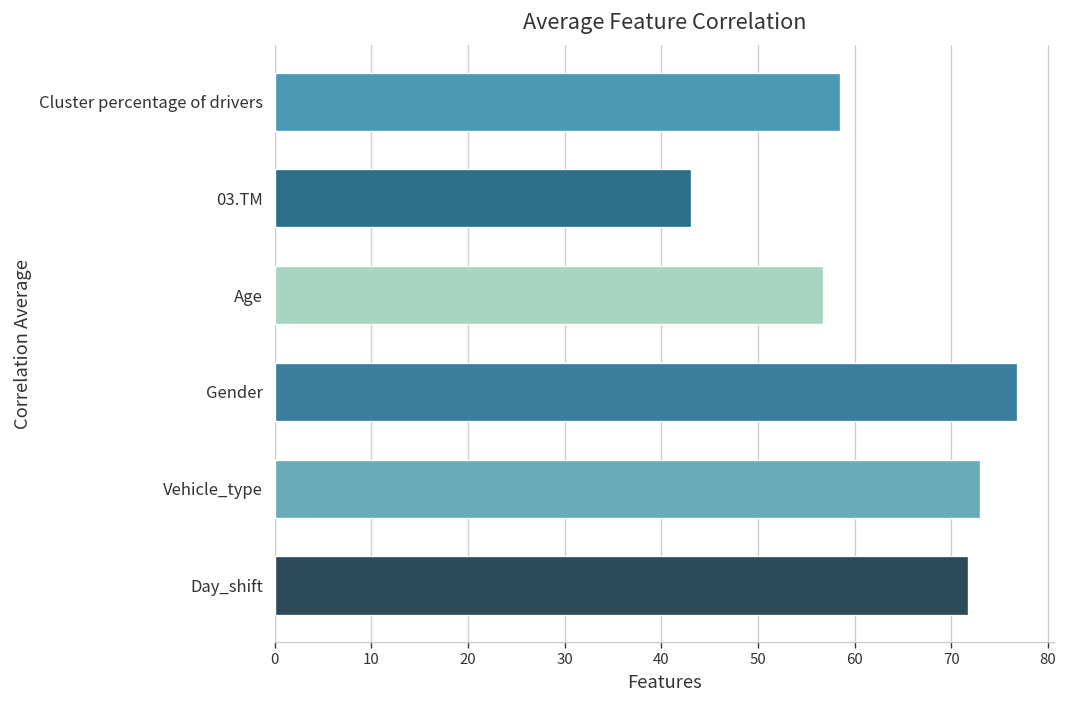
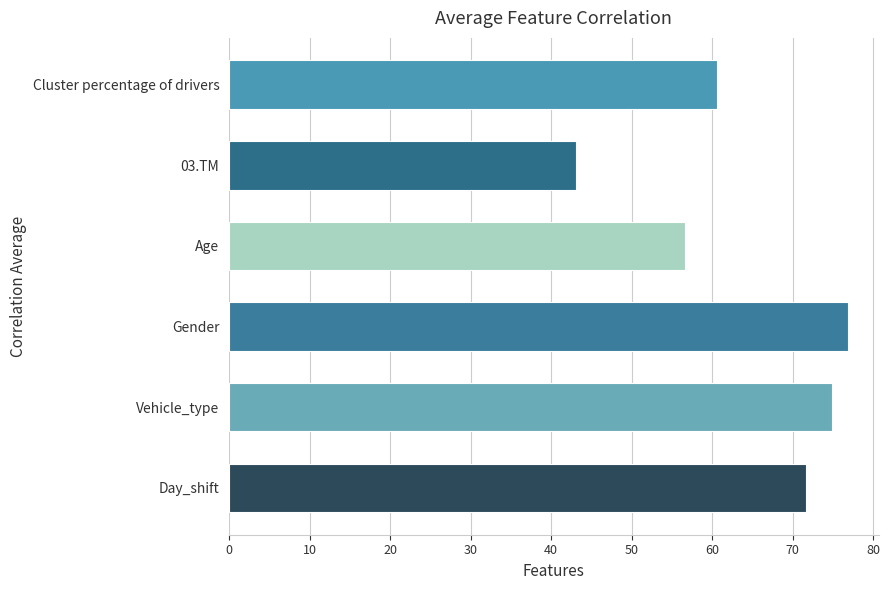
  {
-   "Cluster percentage of drivers": 59,
+   "Cluster percentage of drivers": 61,
    "03.TM": 43,
    "Age": 57,
    "Gender": 77,
-   "Vehicle_type": 73,
+   "Vehicle_type": 75,
    "Day_shift": 72
  }
